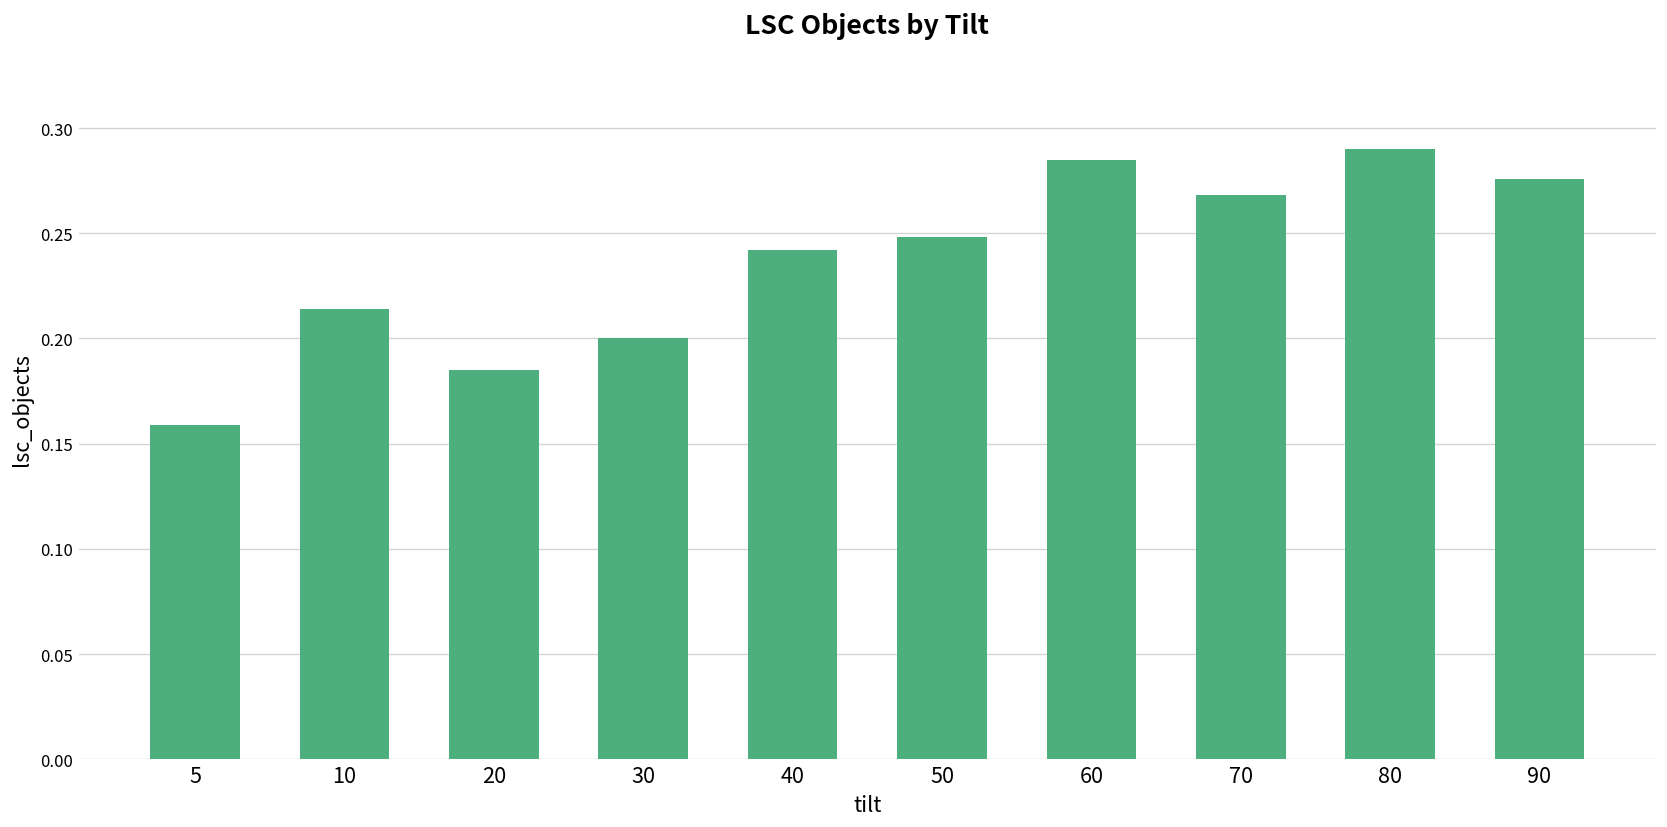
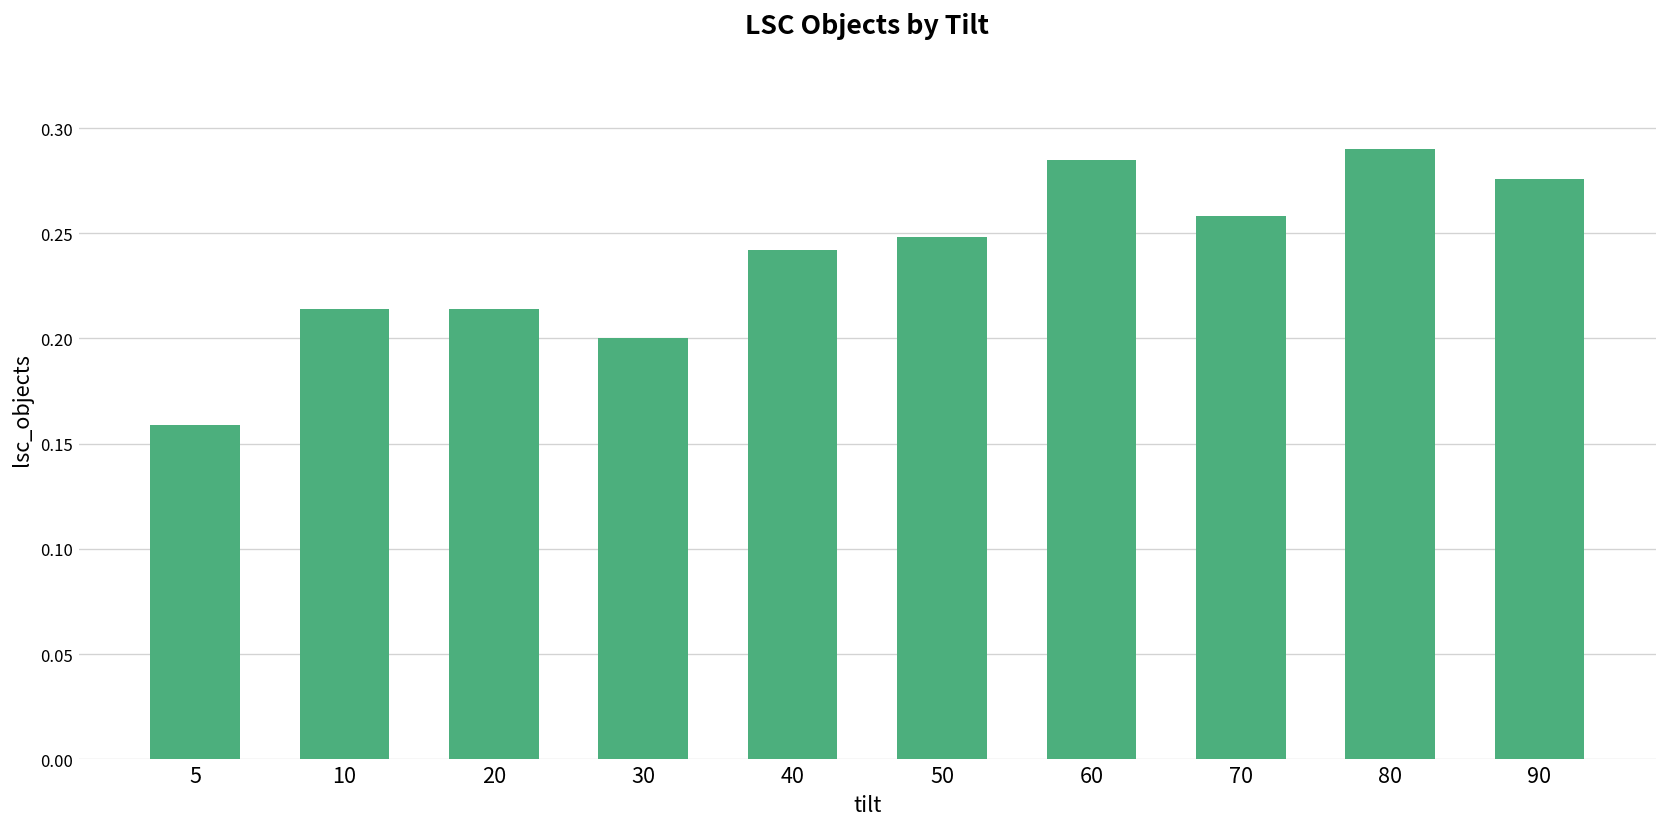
  {
    "5": 0.159,
    "10": 0.214,
-   "20": 0.185,
+   "20": 0.214,
    "30": 0.200,
    "40": 0.242,
    "50": 0.248,
    "60": 0.285,
-   "70": 0.268,
+   "70": 0.258,
    "80": 0.290,
    "90": 0.276
  }
